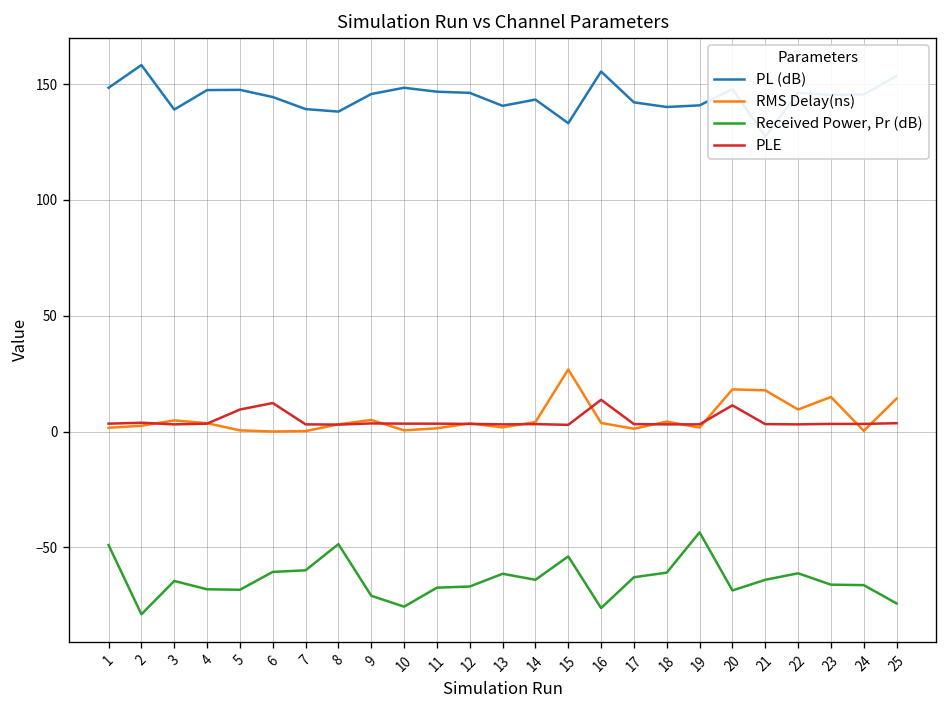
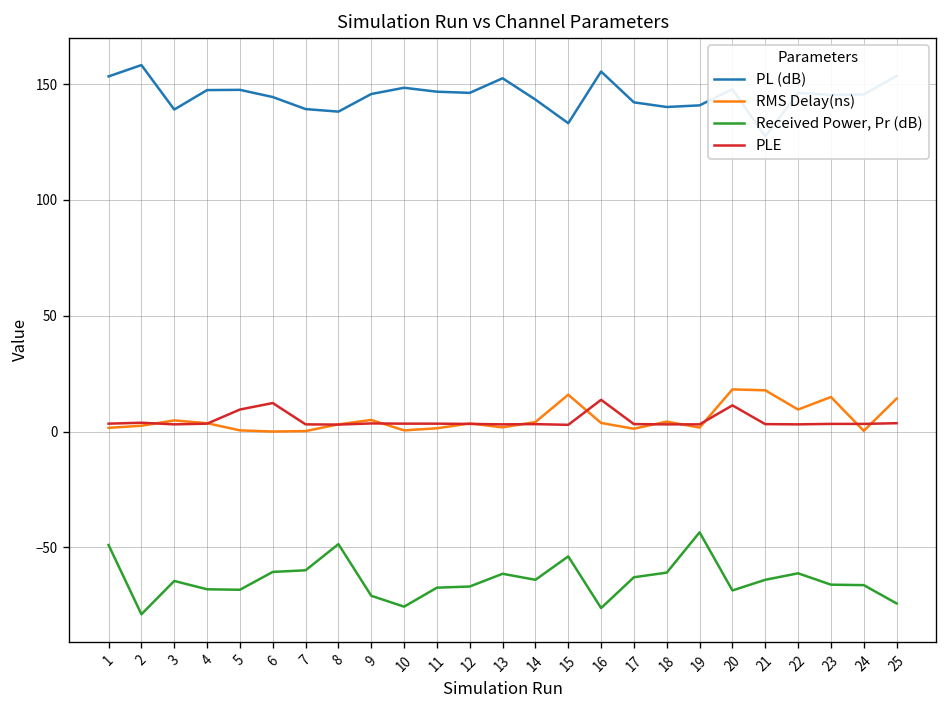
  {
    "PL (dB)": {
-     "1": 148,
+     "1": 153,
      "2": 158,
      "3": 139,
      "4": 147,
      "5": 148,
      "6": 144,
      "7": 139,
      "8": 138,
      "9": 146,
      "10": 148,
      "11": 147,
      "12": 146,
-     "13": 141,
+     "13": 153,
      "14": 143,
      "15": 133,
      "16": 155,
      "17": 142,
      "18": 140,
      "19": 141
    },
    "RMS Delay(ns)": {
      "1": 2,
      "3": 5,
      "5": 1,
      "6": 0,
      "7": 0,
      "9": 5,
      "10": 1,
      "11": 1,
-     "15": 27,
+     "15": 16,
      "16": 4,
      "17": 1,
      "19": 2,
      "20": 18,
      "21": 18,
      "22": 10,
      "23": 15,
      "24": 0,
      "25": 14
    },
    "Received Power, Pr (dB)": {
      "1": -49,
      "2": -79,
      "3": -65,
      "4": -68,
      "5": -68,
      "6": -61,
      "7": -60,
      "8": -49,
      "9": -71,
      "10": -76,
      "11": -67,
      "12": -67,
      "13": -61,
      "14": -64,
      "15": -54,
      "16": -76,
      "17": -63,
      "18": -61,
      "19": -44,
      "20": -69,
      "21": -64,
      "22": -61,
      "23": -66,
      "24": -66,
      "25": -74
    },
    "PLE": {
      "1": 3,
      "3": 3,
      "5": 10,
      "6": 12,
      "7": 3,
      "9": 4,
      "10": 3,
      "11": 3,
      "15": 3,
      "16": 14,
      "17": 3,
      "19": 3,
      "20": 11,
      "21": 3,
      "22": 3,
      "23": 3,
      "24": 3,
      "25": 4
    }
  }
